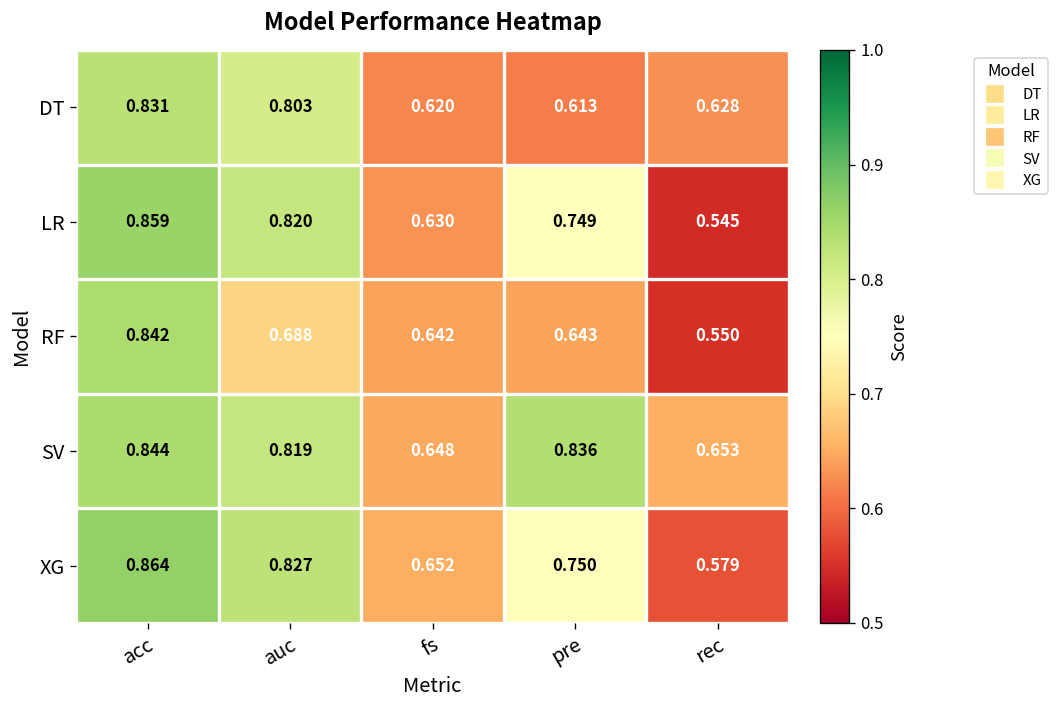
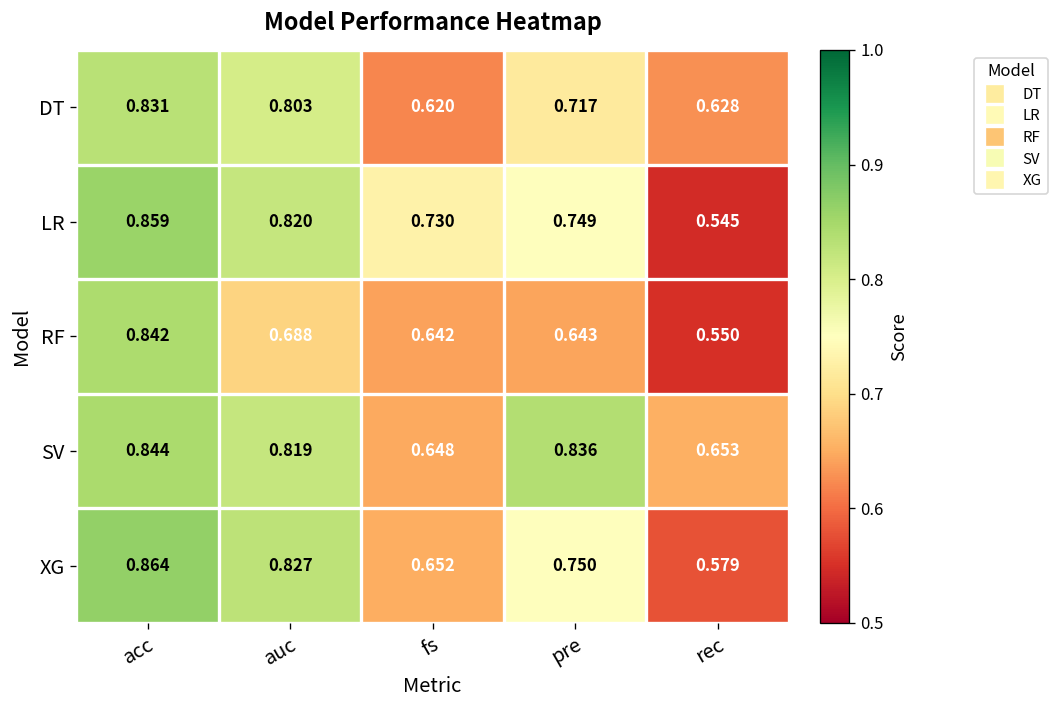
  {
    "DT": {
      "acc": 0.831,
      "auc": 0.803,
      "fs": 0.620,
-     "pre": 0.613,
+     "pre": 0.717,
      "rec": 0.628
    },
    "LR": {
      "acc": 0.859,
      "auc": 0.820,
-     "fs": 0.630,
+     "fs": 0.730,
      "pre": 0.749,
      "rec": 0.545
    },
    "RF": {
      "acc": 0.842,
      "auc": 0.688,
      "fs": 0.642,
      "pre": 0.643,
      "rec": 0.550
    },
    "SV": {
      "acc": 0.844,
      "auc": 0.819,
      "fs": 0.648,
      "pre": 0.836,
      "rec": 0.653
    },
    "XG": {
      "acc": 0.864,
      "auc": 0.827,
      "fs": 0.652,
      "pre": 0.750,
      "rec": 0.579
    }
  }
